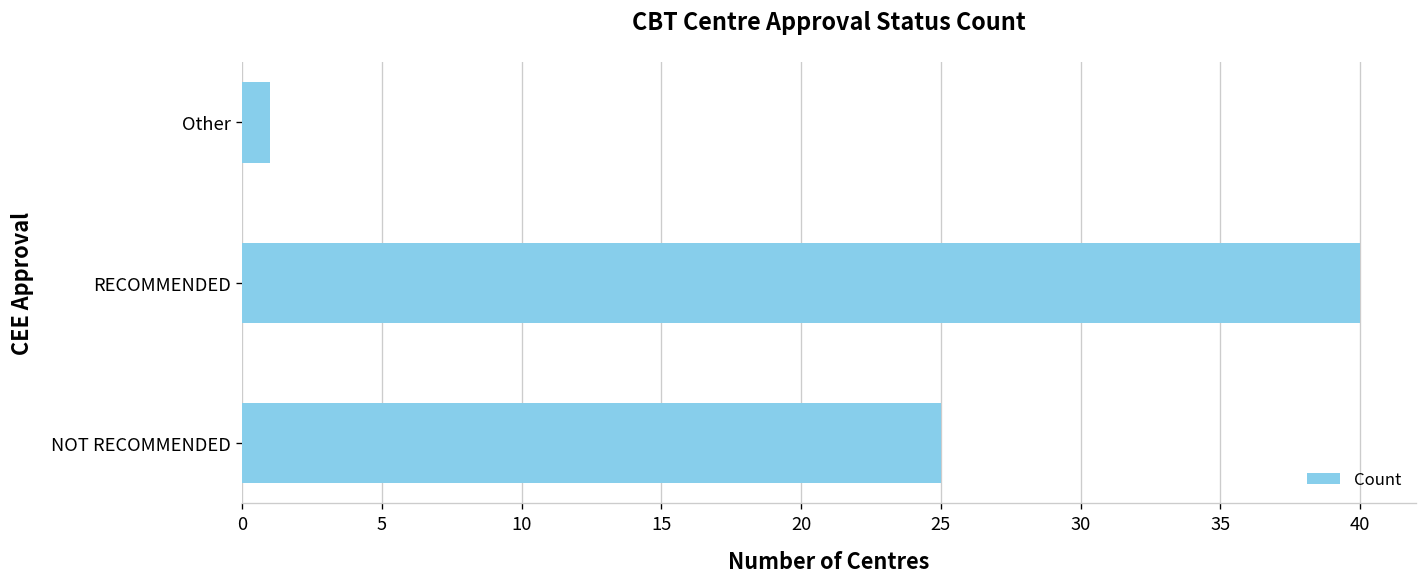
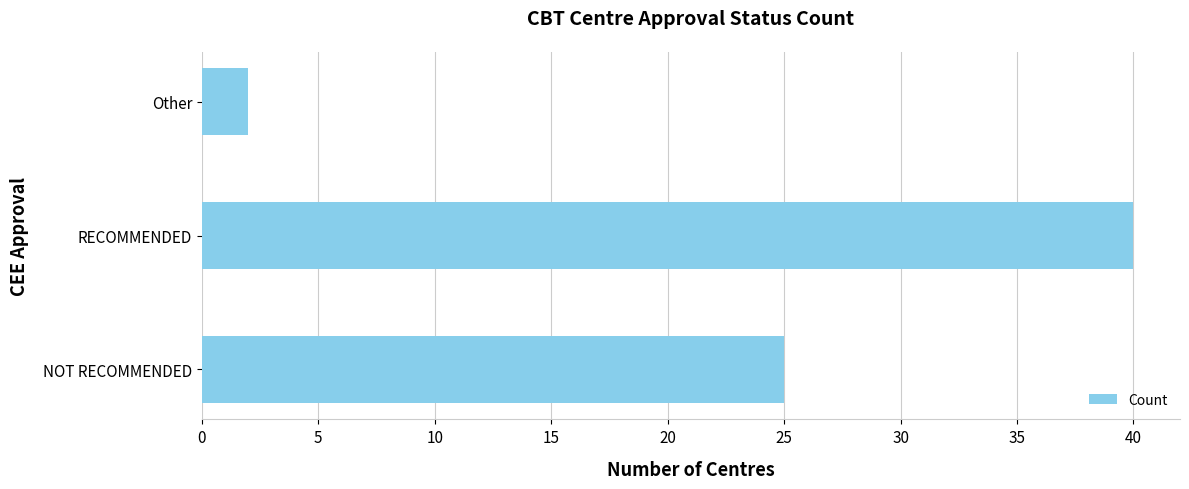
  {
-   "Other": 1,
+   "Other": 2,
    "RECOMMENDED": 40,
    "NOT RECOMMENDED": 25
  }
